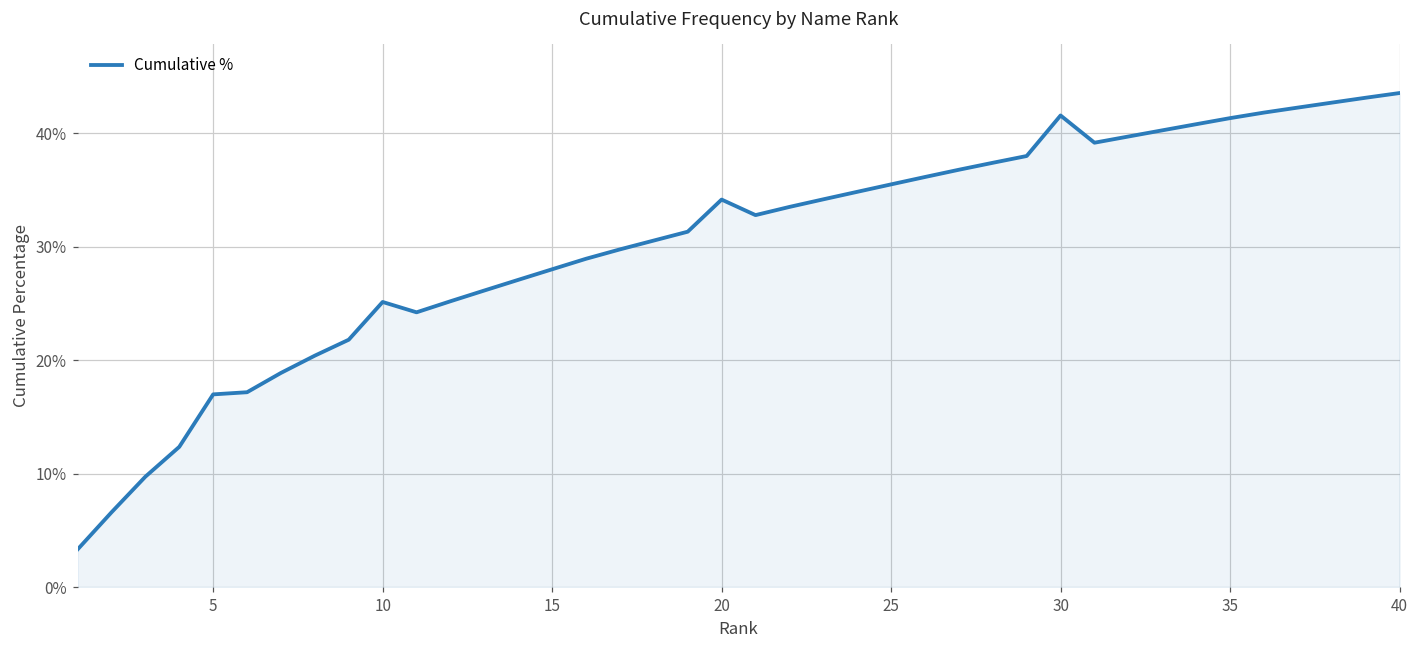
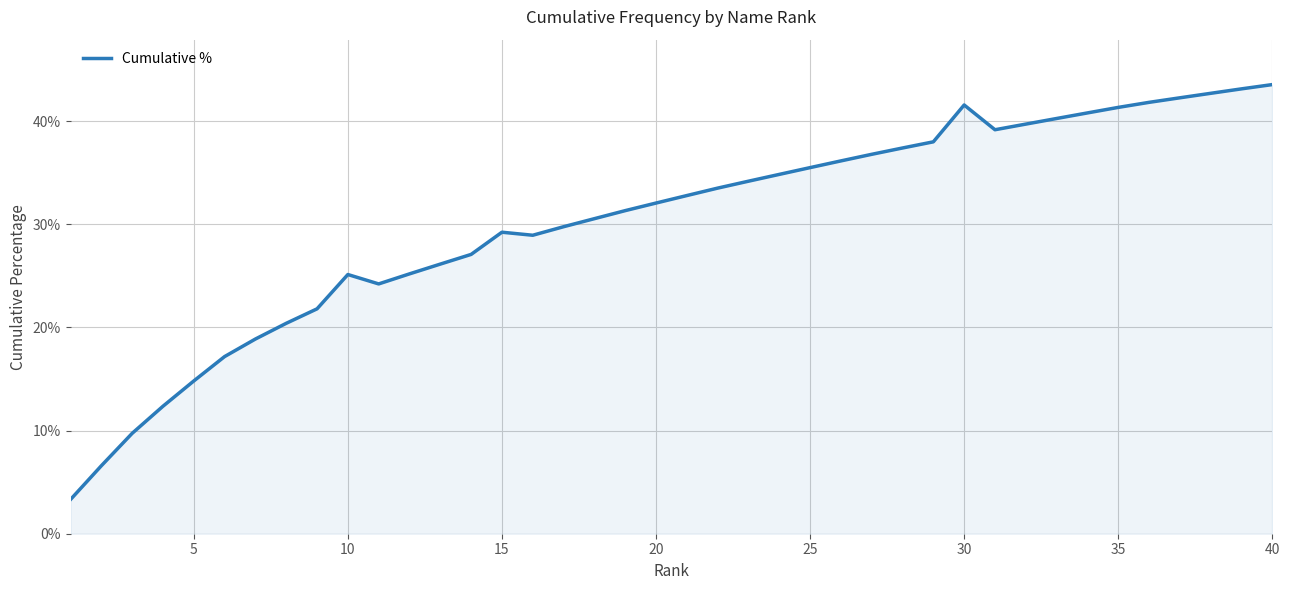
  {
-   "5": "17.0%",
+   "5": "14.8%",
    "10": "25.1%",
-   "15": "28.0%",
-   "20": "34.2%",
+   "15": "29.2%",
+   "20": "32.1%",
    "25": "35.5%",
    "30": "41.6%",
    "35": "41.3%",
    "40": "43.5%"
  }
